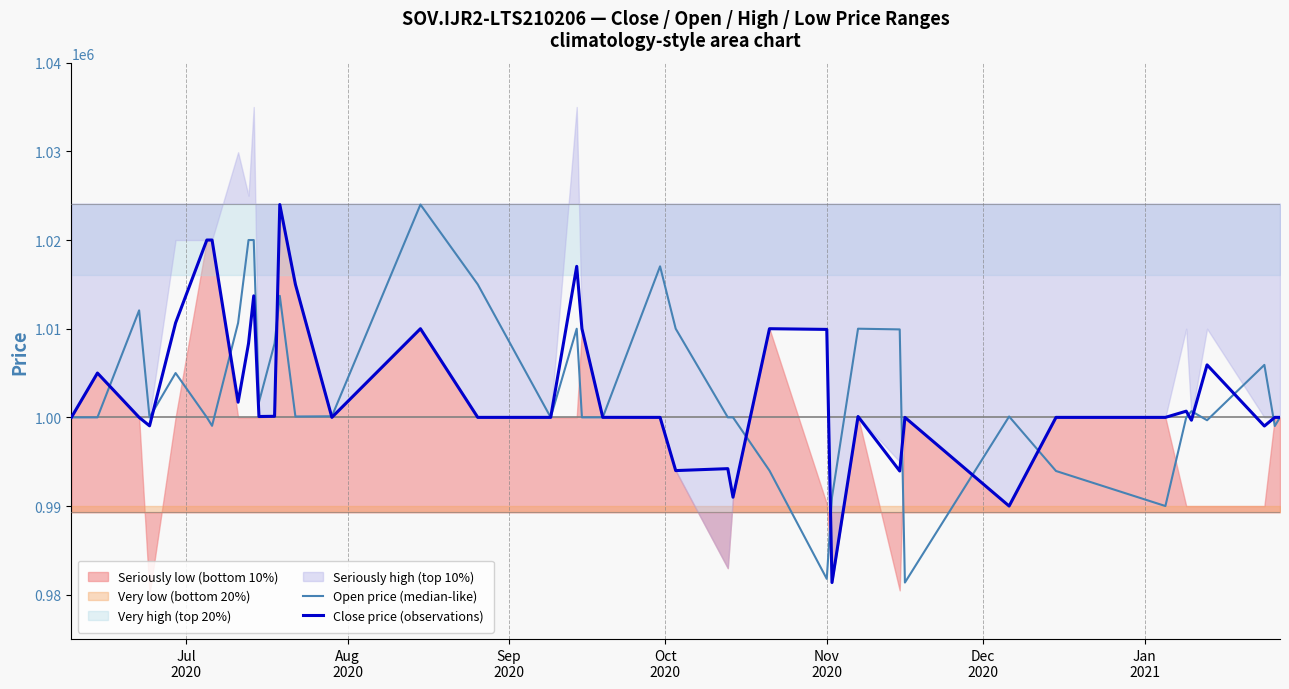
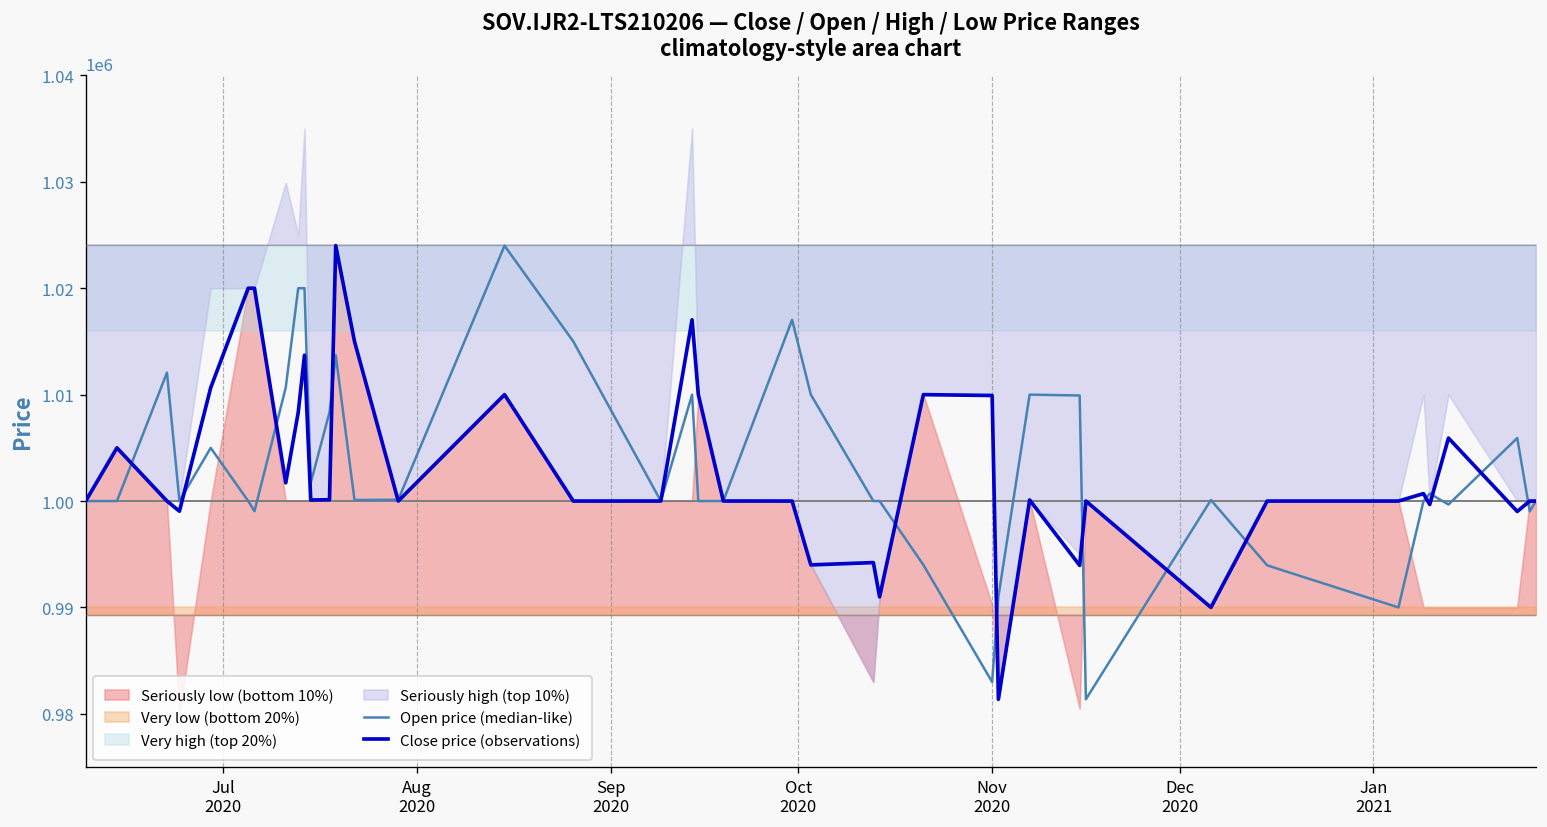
  {
    "Open price (median-like)": {
-     "Nov 2020": 982000
+     "Nov 2020": 983000
    },
    "Close price (observations)": {
      "Nov 2020": 1010000
    }
  }
